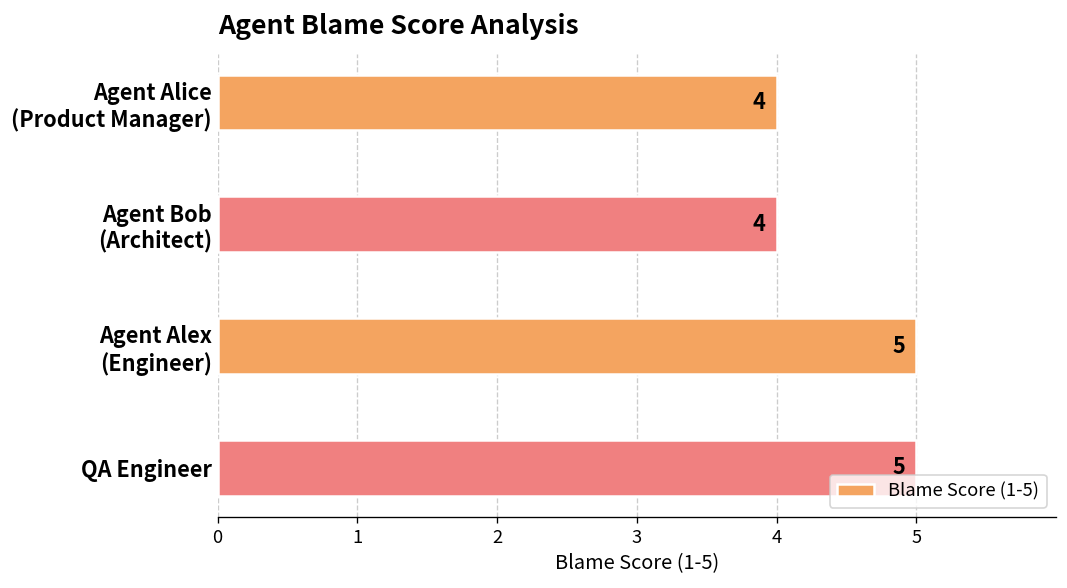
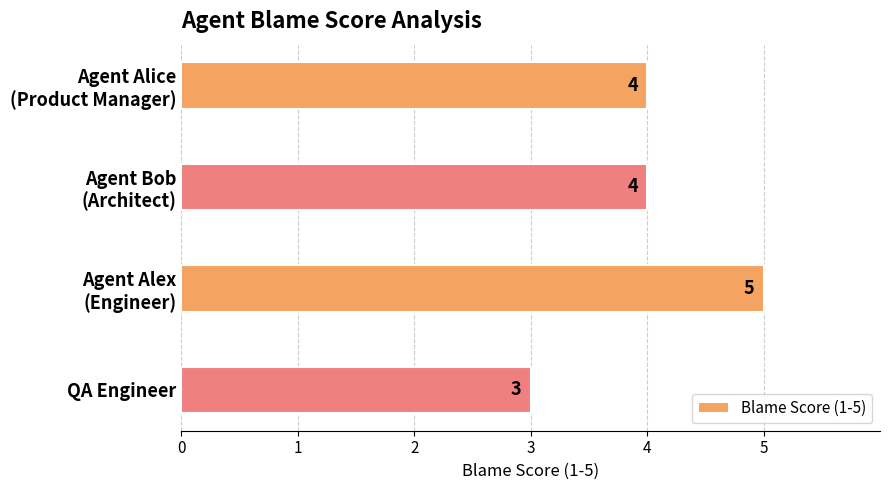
  {
-   "QA Engineer": 5
+   "QA Engineer": 3
  }
